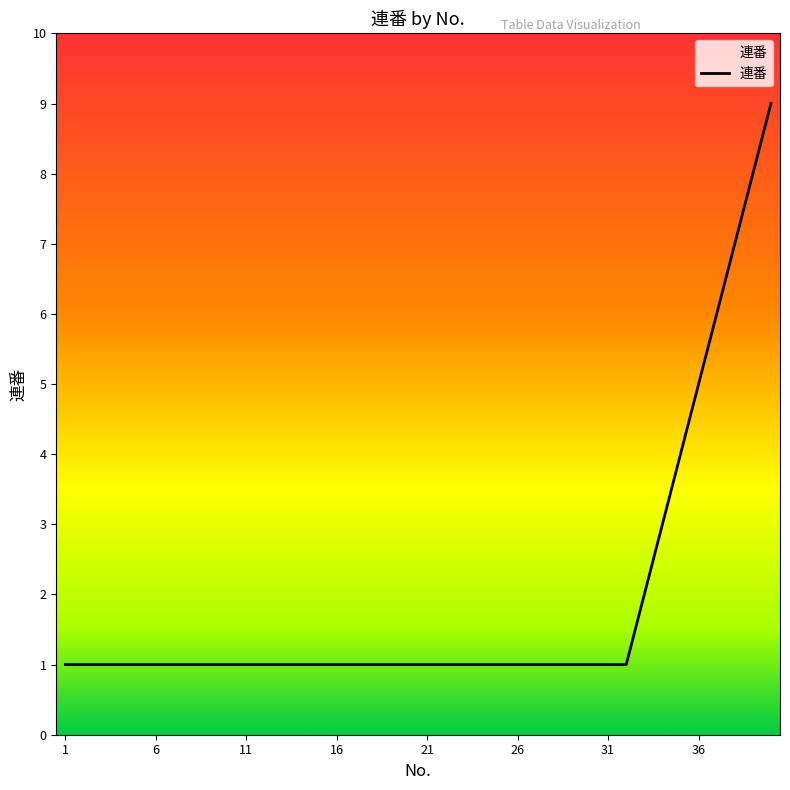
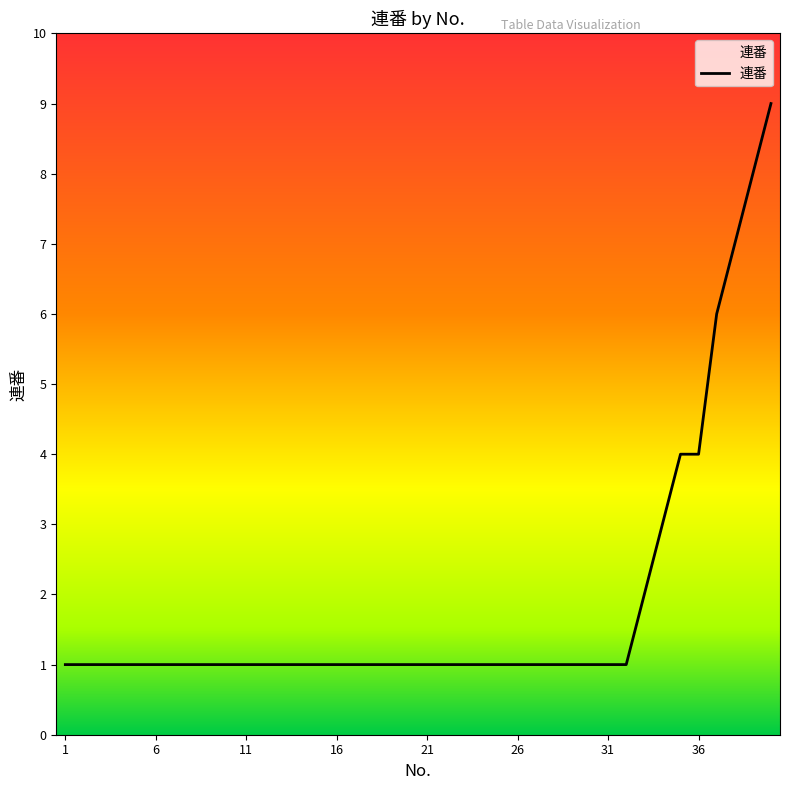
  {
    "1": 1,
    "6": 1,
    "11": 1,
    "16": 1,
    "21": 1,
    "26": 1,
    "31": 1,
-   "36": 5
+   "36": 4
  }
